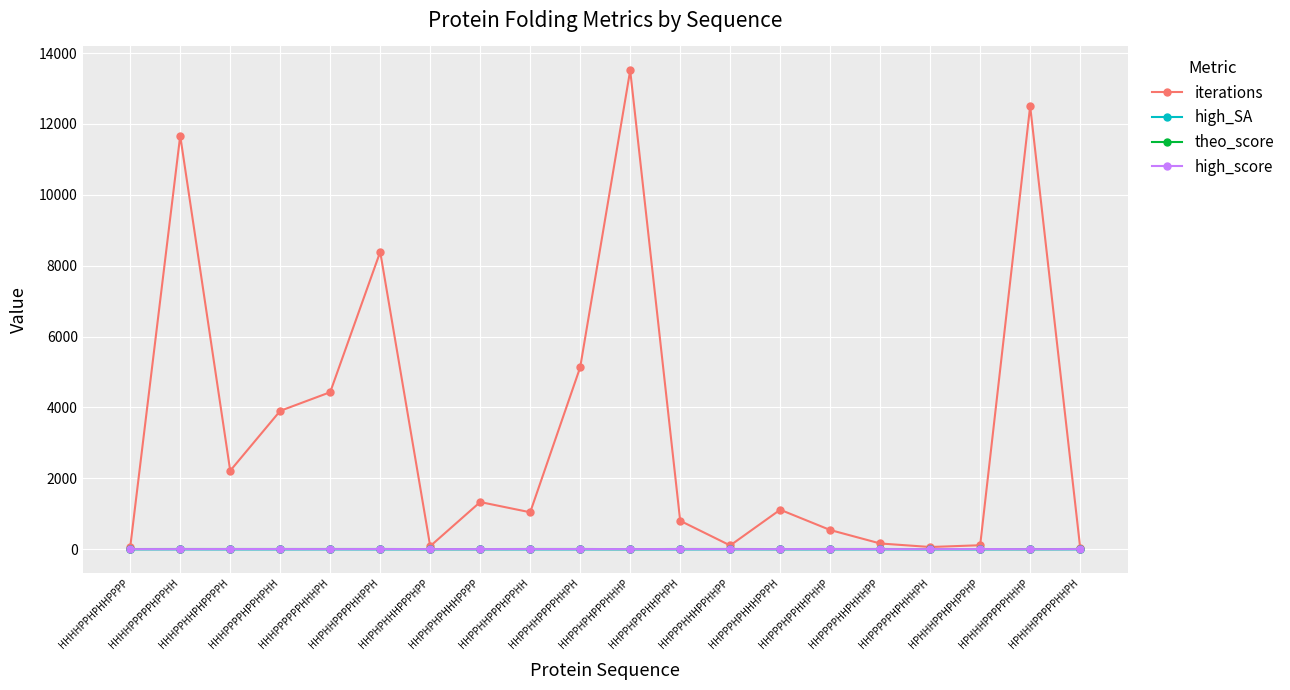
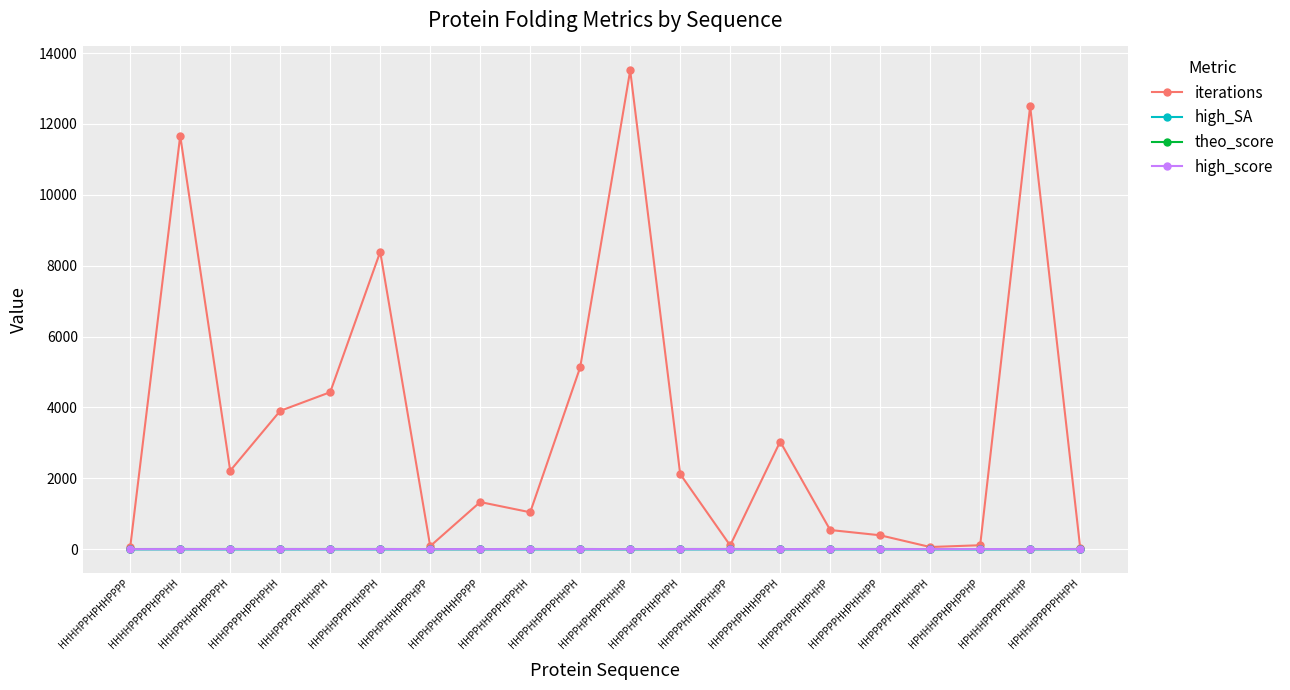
  {
    "iterations": {
      "HHHHPPPPPHPPHH": 11700,
      "HHHPPHHPHPPPPH": 2200,
      "HHHPPPPHPPHPHH": 3900,
      "HHHPPPPPPHHHPH": 4400,
      "HHPHHPPPPHHPPH": 8400,
      "HHPHPHHHPPPHPP": 100,
      "HHPHPHPHHHPPPP": 1300,
      "HHPPHHPPPHPPHH": 1000,
      "HHPPHHPPPPHHPH": 5100,
      "HHPPHPHPPPHHHP": 13500,
-     "HHPPHPPPHHPHPH": 800,
+     "HHPPHPPPHHPHPH": 2100,
      "HHPPPHHHPPHHPP": 100,
-     "HHPPPHPHHHPPPH": 1100,
+     "HHPPPHPHHHPPPH": 3000,
      "HHPPPHPPHHPHHP": 500,
-     "HHPPPPHHPHHHPP": 200,
+     "HHPPPPHHPHHHPP": 400,
      "HPHHHPPHPHPPHP": 100,
      "HPHHHPPPPPHHHP": 12500
    },
    "high_score": {
      "HHHHPPPPPHPPHH": 0,
      "HHHPPHHPHPPPPH": 0,
      "HHHPPPPHPPHPHH": 0,
      "HHHPPPPPPHHHPH": 0,
      "HHPHHPPPPHHPPH": 0,
      "HHPHPHHHPPPHPP": 0,
      "HHPHPHPHHHPPPP": 0,
      "HHPPHHPPPHPPHH": 0,
      "HHPPHHPPPPHHPH": 0,
      "HHPPHPHPPPHHHP": 0,
      "HHPPHPPPHHPHPH": 0,
      "HHPPPHHHPPHHPP": 0,
      "HHPPPHPHHHPPPH": 0,
      "HHPPPHPPHHPHHP": 0,
      "HHPPPPHHPHHHPP": 0,
      "HPHHHPPHPHPPHP": 0,
      "HPHHHPPPPPHHHP": 0
    }
  }
